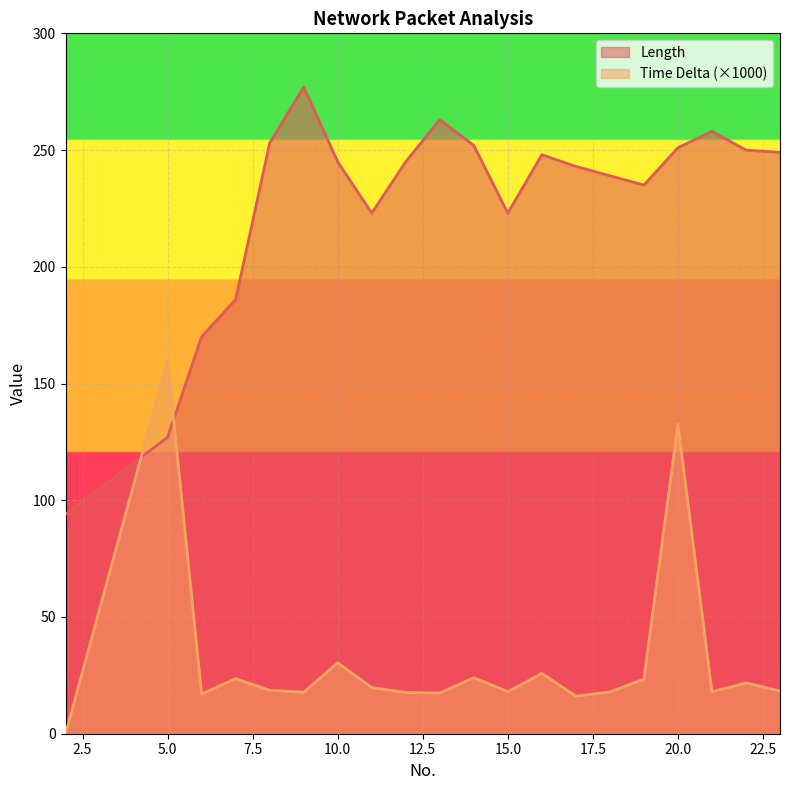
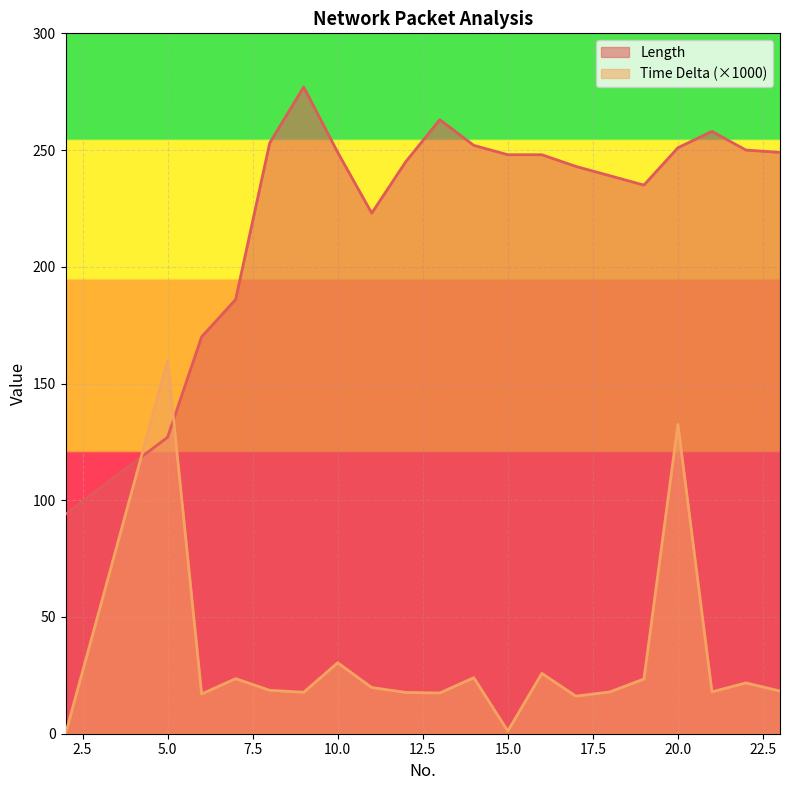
  {
    "Length": {
      "5.0": 127,
-     "10.0": 245,
-     "15.0": 223,
+     "10.0": 249,
+     "15.0": 248,
      "20.0": 251
    },
    "Time Delta (×1000)": {
      "5.0": 160,
      "10.0": 30,
-     "15.0": 18,
+     "15.0": 1,
      "20.0": 132
    }
  }
